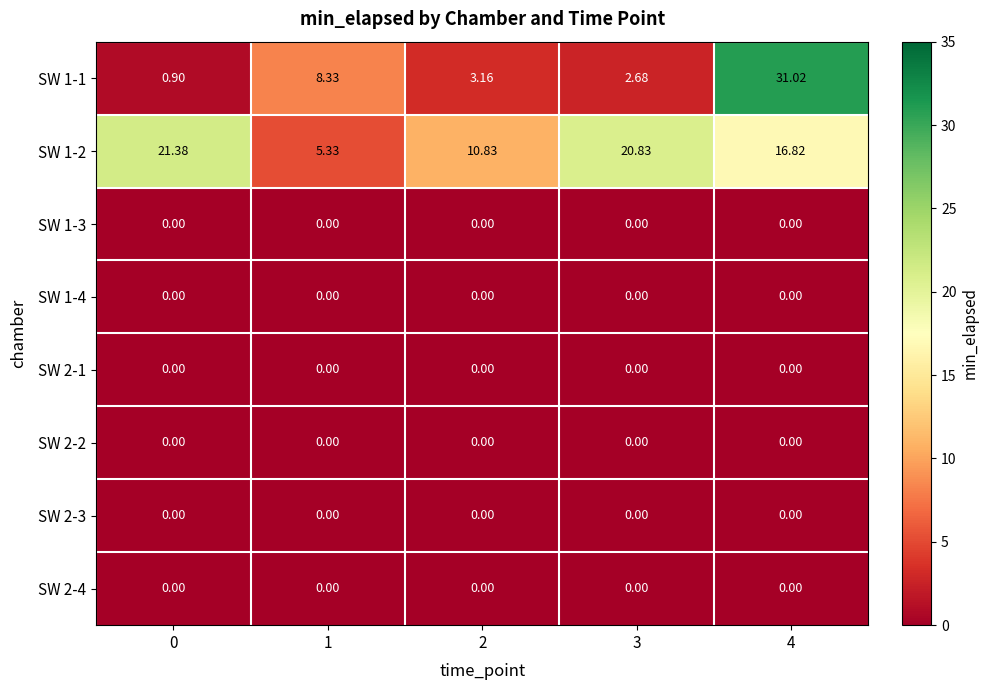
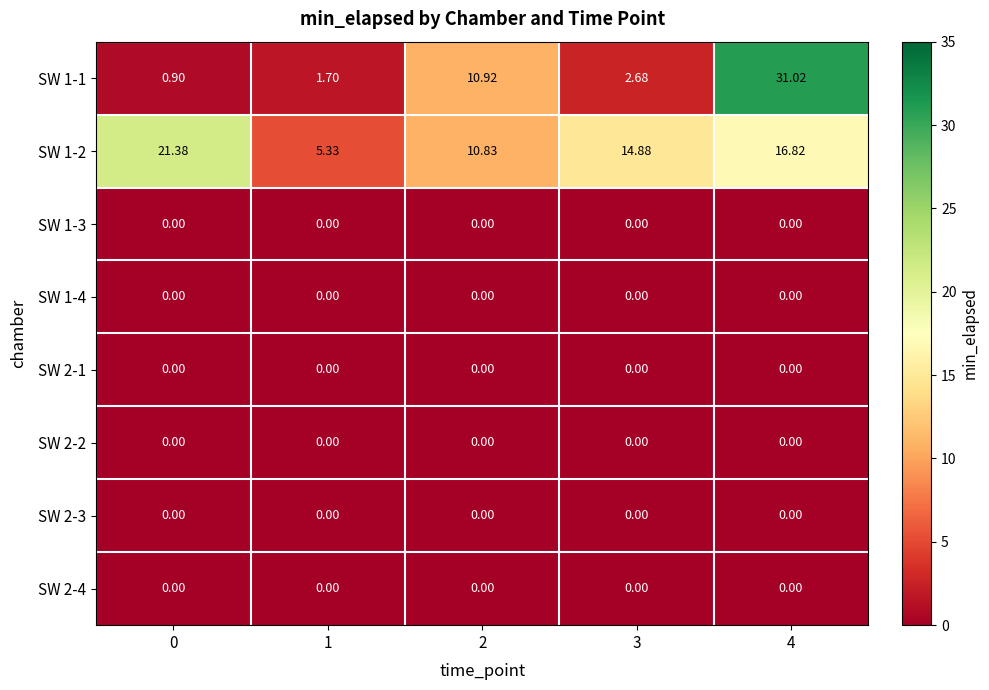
  {
    "SW 1-1": {
      "0": 0.90,
-     "1": 8.33,
-     "2": 3.16,
+     "1": 1.70,
+     "2": 10.92,
      "3": 2.68,
      "4": 31.02
    },
    "SW 1-2": {
      "0": 21.38,
      "1": 5.33,
      "2": 10.83,
-     "3": 20.83,
+     "3": 14.88,
      "4": 16.82
    },
    "SW 1-3": {
      "0": 0.00,
      "1": 0.00,
      "2": 0.00,
      "3": 0.00,
      "4": 0.00
    },
    "SW 1-4": {
      "0": 0.00,
      "1": 0.00,
      "2": 0.00,
      "3": 0.00,
      "4": 0.00
    },
    "SW 2-1": {
      "0": 0.00,
      "1": 0.00,
      "2": 0.00,
      "3": 0.00,
      "4": 0.00
    },
    "SW 2-2": {
      "0": 0.00,
      "1": 0.00,
      "2": 0.00,
      "3": 0.00,
      "4": 0.00
    },
    "SW 2-3": {
      "0": 0.00,
      "1": 0.00,
      "2": 0.00,
      "3": 0.00,
      "4": 0.00
    },
    "SW 2-4": {
      "0": 0.00,
      "1": 0.00,
      "2": 0.00,
      "3": 0.00,
      "4": 0.00
    }
  }
